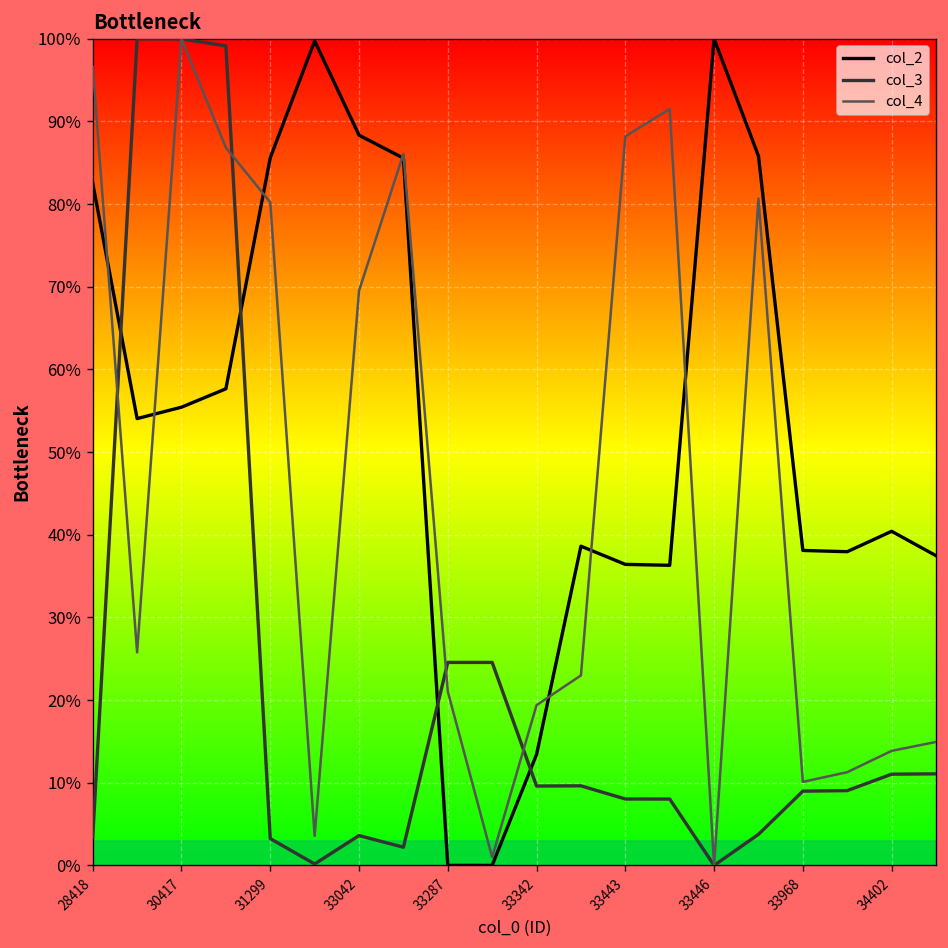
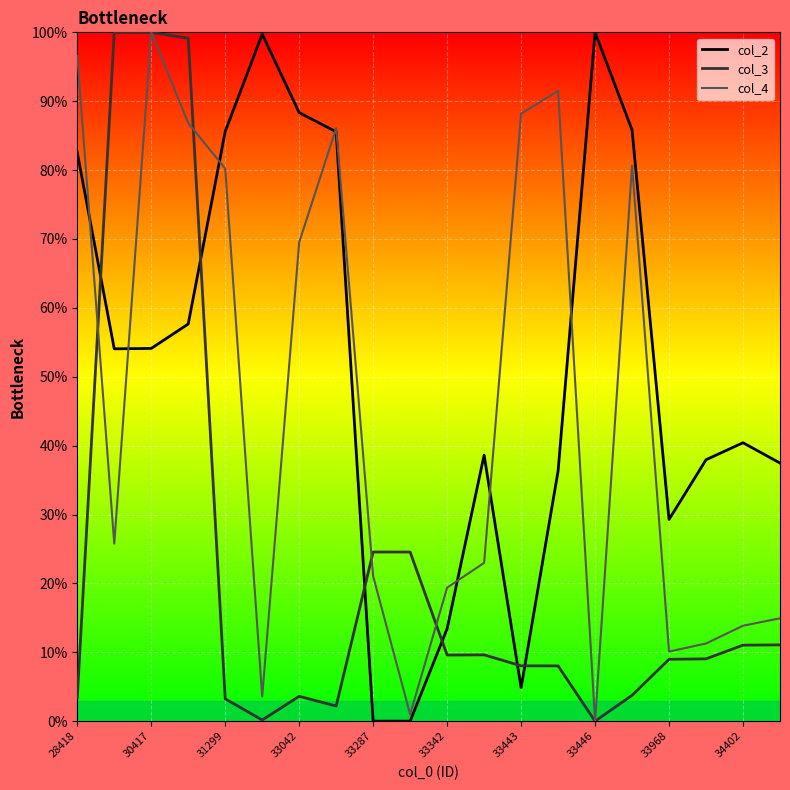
  {
    "col_2": {
      "28418": "83%",
-     "30417": "55%",
+     "30417": "54%",
      "31299": "86%",
      "33042": "88%",
      "33342": "13%",
-     "33443": "36%",
+     "33443": "5%",
      "33446": "100%",
-     "33968": "38%",
+     "33968": "29%",
      "34402": "40%"
    }
  }
